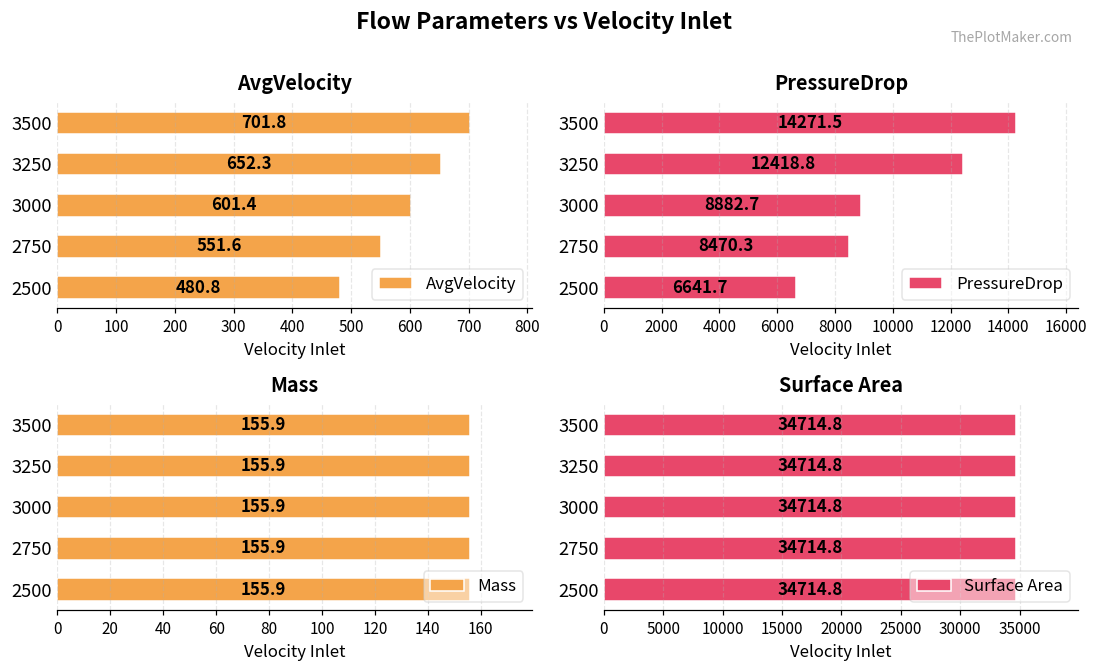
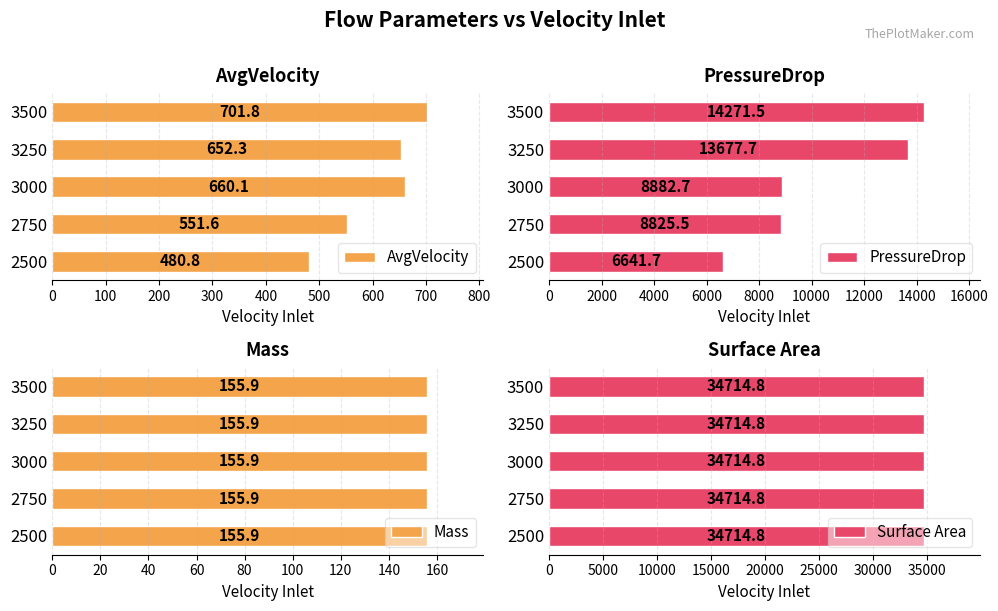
  {
    "AvgVelocity": {
      "3500": 701.8,
      "3250": 652.3,
-     "3000": 601.4,
+     "3000": 660.1,
      "2750": 551.6,
      "2500": 480.8
    },
    "PressureDrop": {
      "3500": 14271.5,
-     "3250": 12418.8,
+     "3250": 13677.7,
      "3000": 8882.7,
-     "2750": 8470.3,
+     "2750": 8825.5,
      "2500": 6641.7
    },
    "Mass": {
      "3500": 155.9,
      "3250": 155.9,
      "3000": 155.9,
      "2750": 155.9
    },
    "Surface Area": {
      "3500": 34714.8,
      "3250": 34714.8,
      "3000": 34714.8,
      "2750": 34714.8
    }
  }
